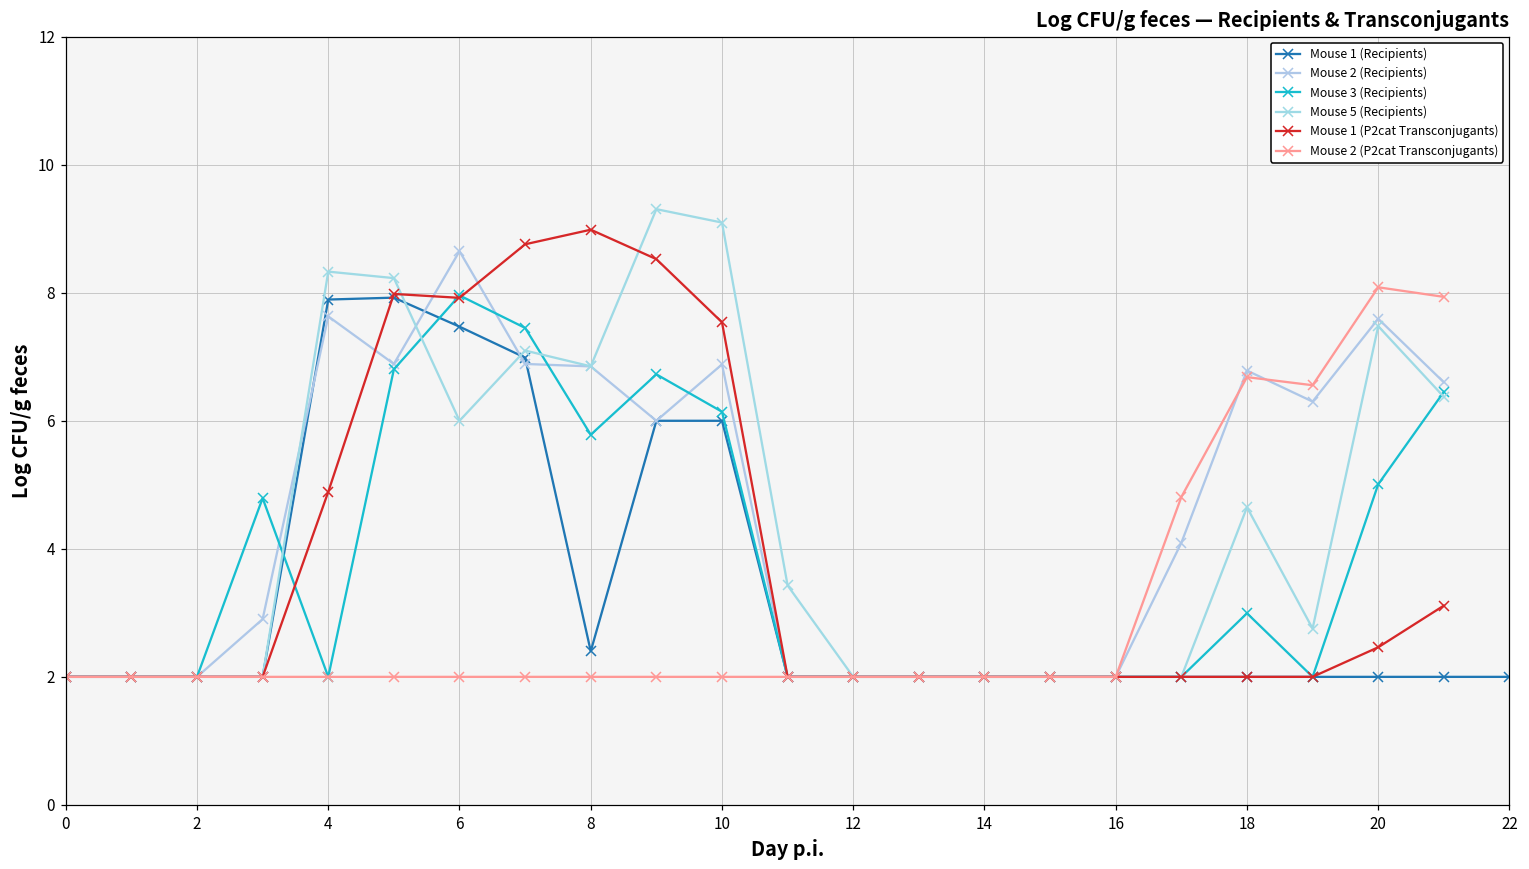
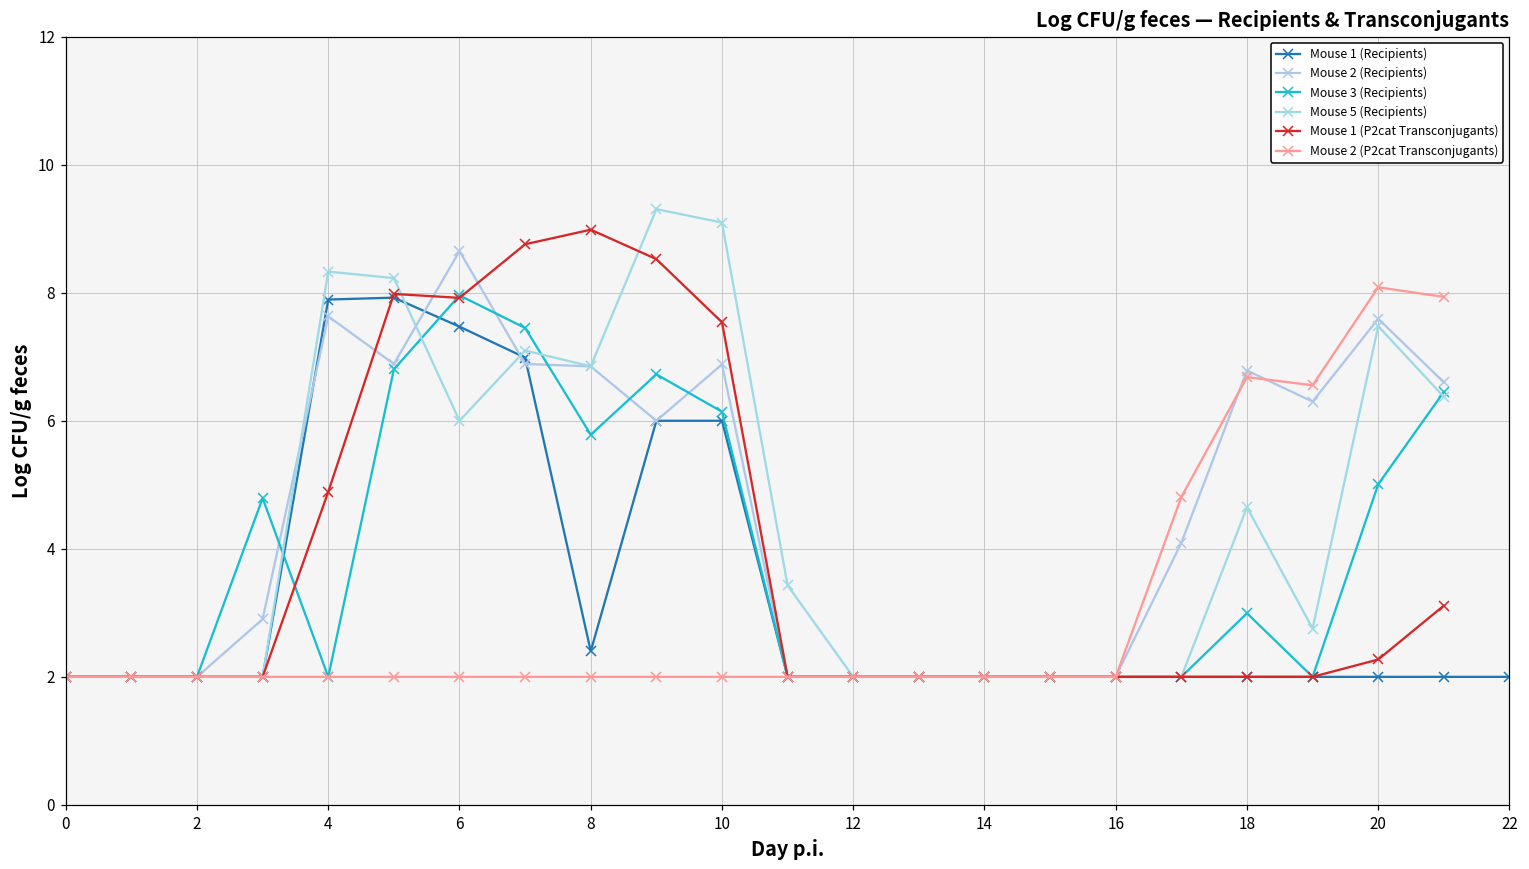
  {
    "Mouse 1 (Recipients)": {
      "4": 7.9,
      "6": 7.5,
      "8": 2.4,
      "10": 6.0,
      "20": 2.0,
      "22": 2.0
    },
    "Mouse 3 (Recipients)": {
      "8": 5.8,
      "10": 6.1,
      "18": 3.0,
      "20": 5.0
    },
    "Mouse 1 (P2cat Transconjugants)": {
      "4": 4.9,
      "8": 9.0,
      "10": 7.5,
-     "20": 2.5
+     "20": 2.3
    },
    "Mouse 2 (P2cat Transconjugants)": {
      "6": 2.0,
      "8": 2.0,
      "10": 2.0,
      "18": 6.7,
      "20": 8.1
    }
  }
